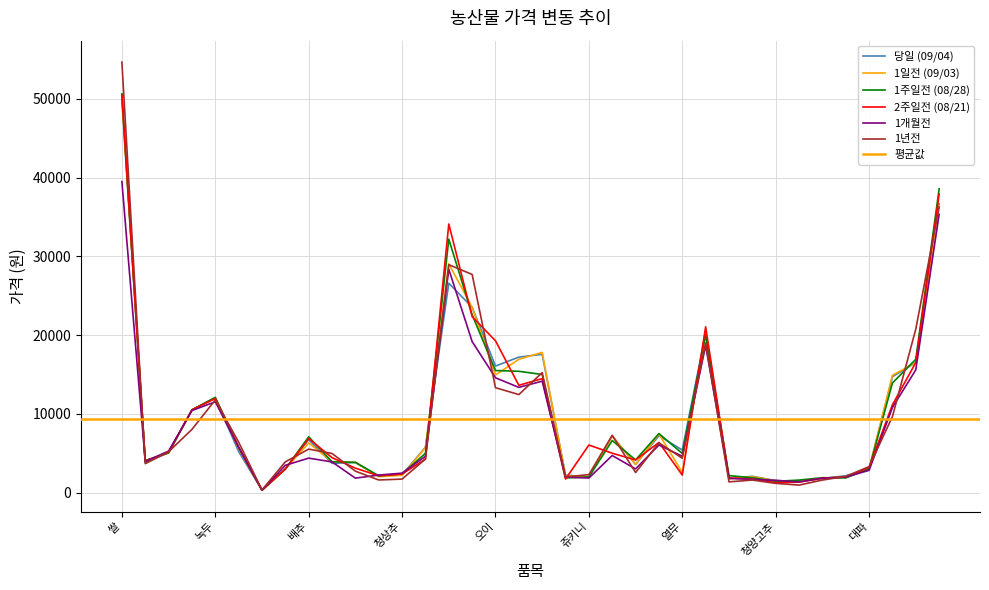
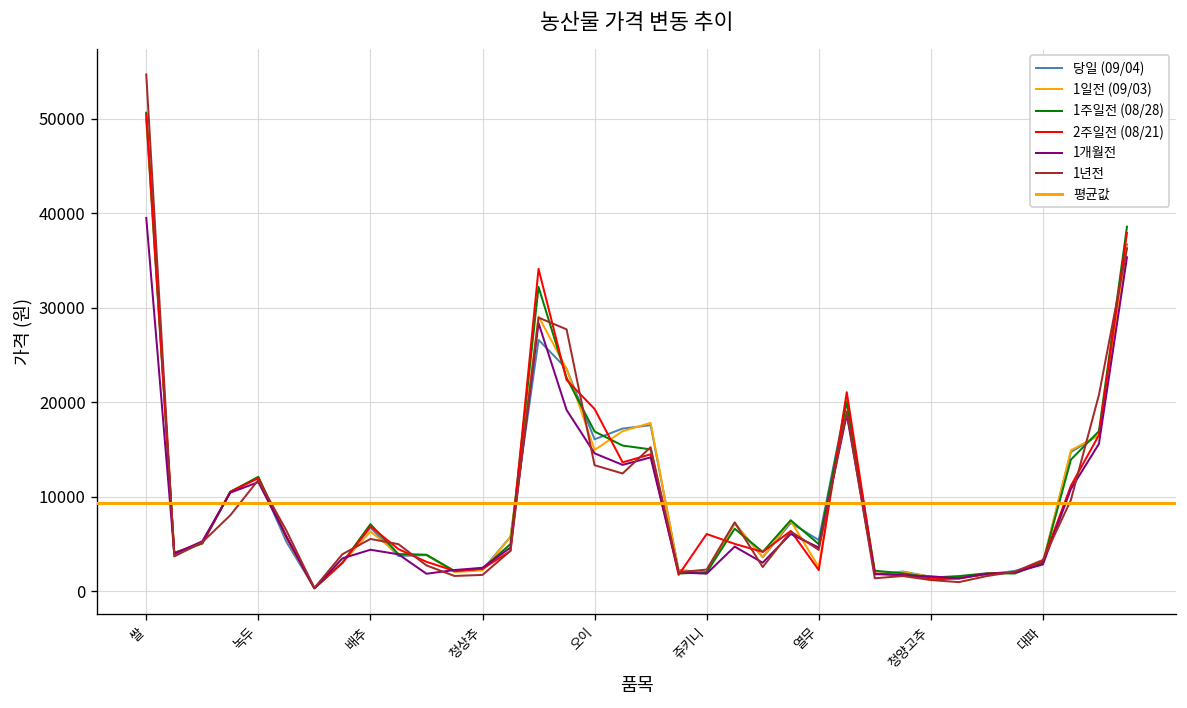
  {
    "당일 (09/04)": {
      "오이": 16000,
      "열무": 5000
    },
    "1일전 (09/03)": {
      "배추": 6000,
      "오이": 15000,
      "열무": 3000
    },
    "1주일전 (08/28)": {
-     "오이": 16000,
+     "오이": 17000,
      "열무": 5000
    },
    "2주일전 (08/21)": {
      "오이": 19000,
      "쥬키니": 6000,
      "열무": 2000
    },
    "1개월전": {
      "쌀": 39000,
      "배추": 4000,
      "오이": 15000
    },
    "1년전": {
      "쌀": 55000,
      "배추": 6000,
      "청상추": 2000,
      "오이": 13000
    }
  }
